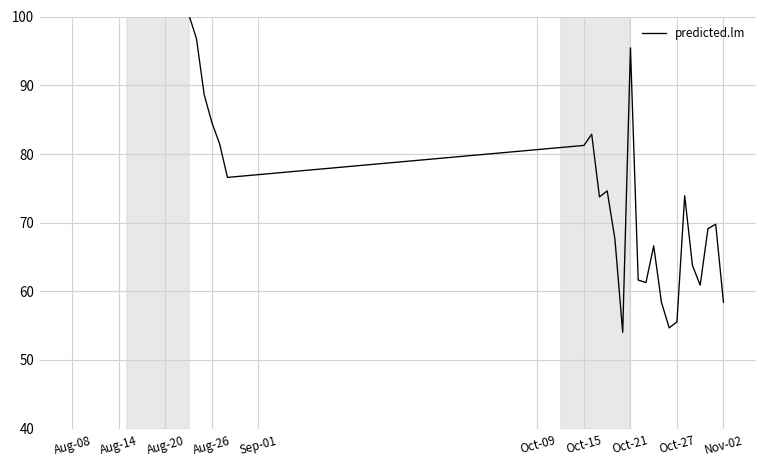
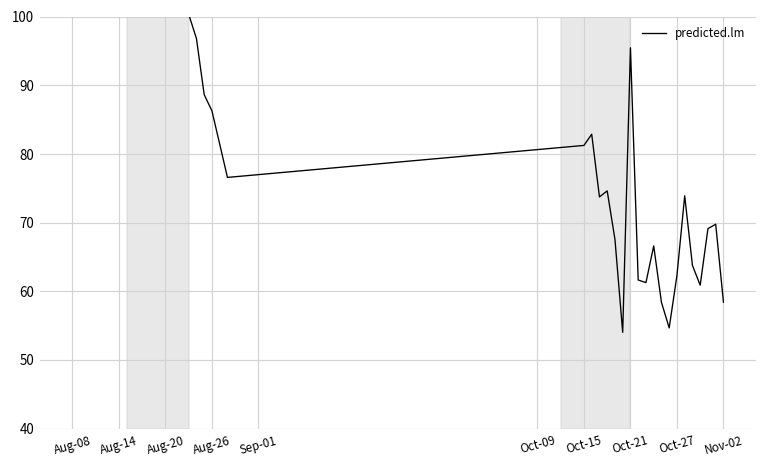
  {
-   "Aug-26": 85,
+   "Aug-26": 86,
    "Oct-15": 81,
    "Oct-21": 95,
-   "Oct-27": 56,
+   "Oct-27": 62,
    "Nov-02": 58
  }
